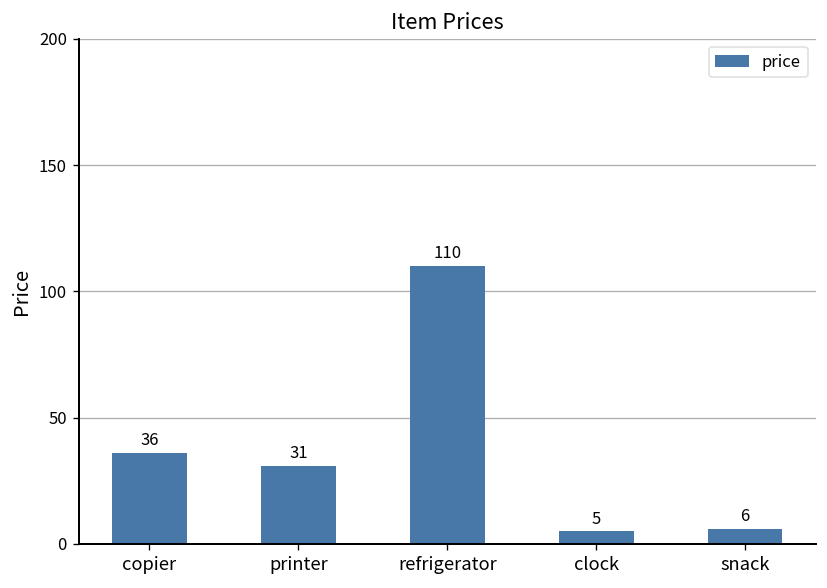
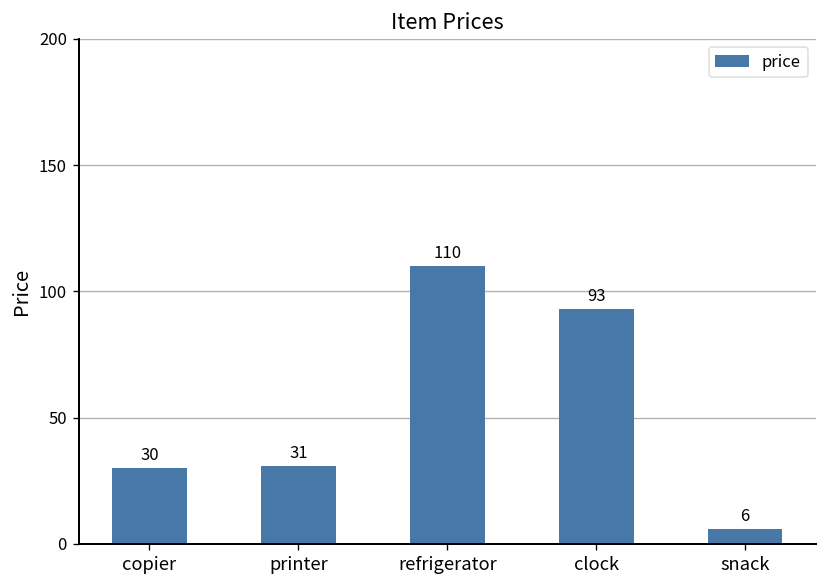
  {
-   "copier": 36,
+   "copier": 30,
    "printer": 31,
    "refrigerator": 110,
-   "clock": 5,
+   "clock": 93,
    "snack": 6
  }
